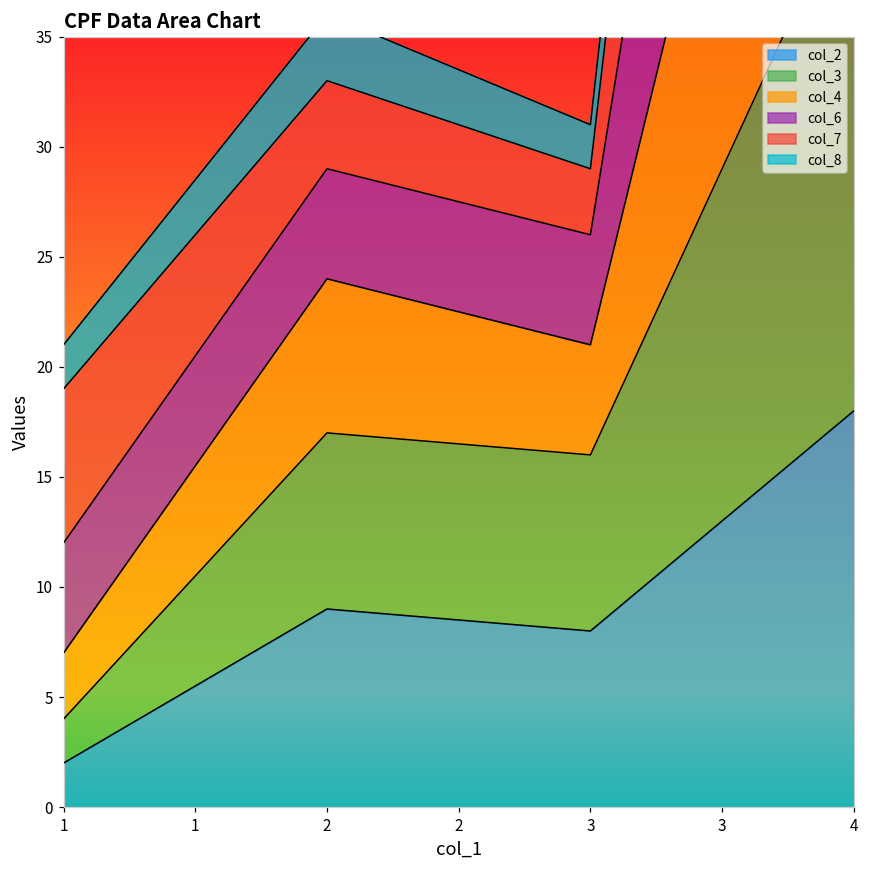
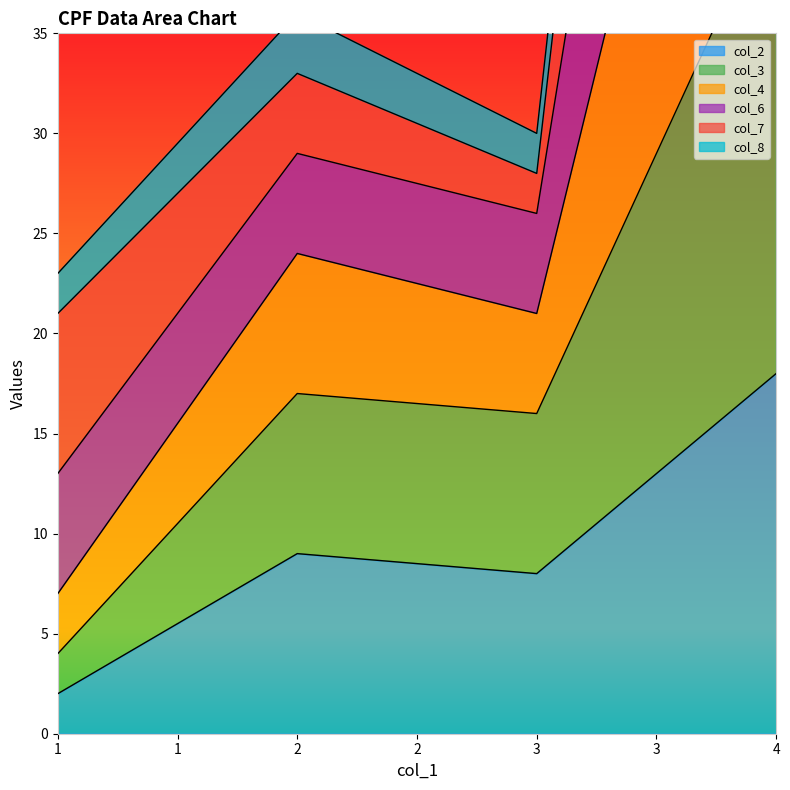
  {
    "col_3": {
      "1": 2,
      "2": 8,
      "3": 8
    },
    "col_4": {
      "1": 3,
      "2": 7,
      "3": 5
    },
    "col_6": {
-     "1": 5,
+     "1": 6,
      "2": 5,
      "3": 5
    },
    "col_7": {
-     "1": 7,
+     "1": 8,
      "2": 4,
-     "3": 3
+     "3": 2
    }
  }
